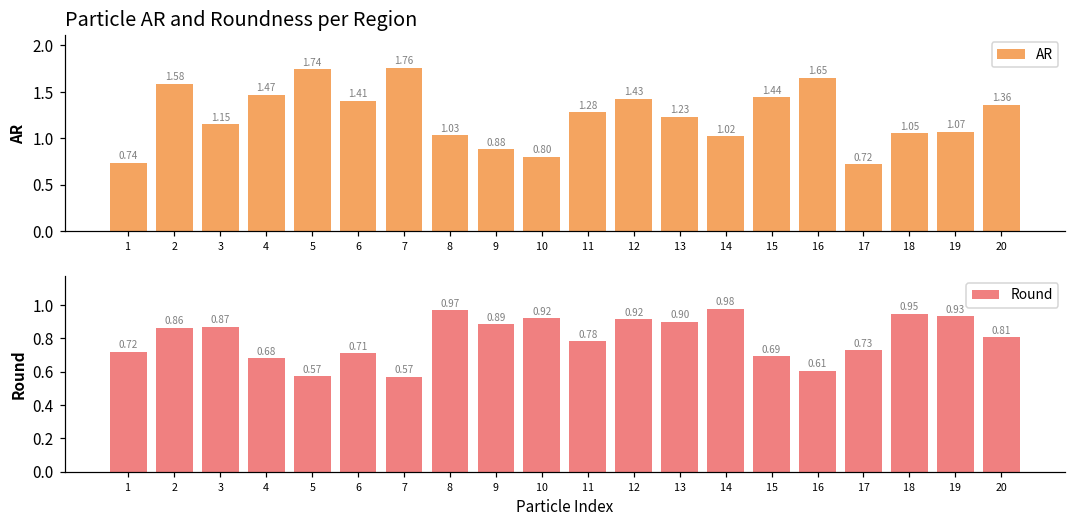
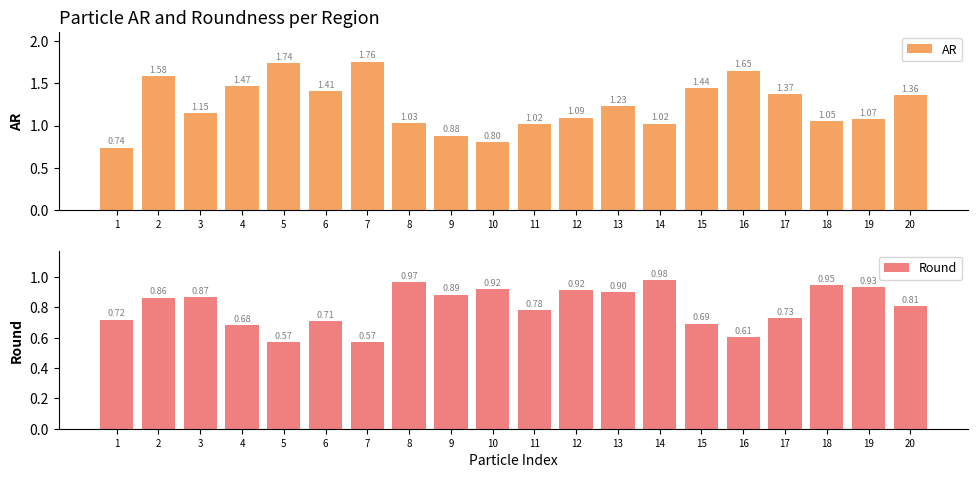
  {
    "Particle AR and Roundness per Region": {
      "1": 0.74,
      "2": 1.58,
      "3": 1.15,
      "4": 1.47,
      "5": 1.74,
      "6": 1.41,
      "7": 1.76,
      "8": 1.03,
      "9": 0.88,
      "10": 0.80,
-     "11": 1.28,
-     "12": 1.43,
+     "11": 1.02,
+     "12": 1.09,
      "13": 1.23,
      "14": 1.02,
      "15": 1.44,
      "16": 1.65,
-     "17": 0.72,
+     "17": 1.37,
      "18": 1.05,
      "19": 1.07,
      "20": 1.36
    }
  }
